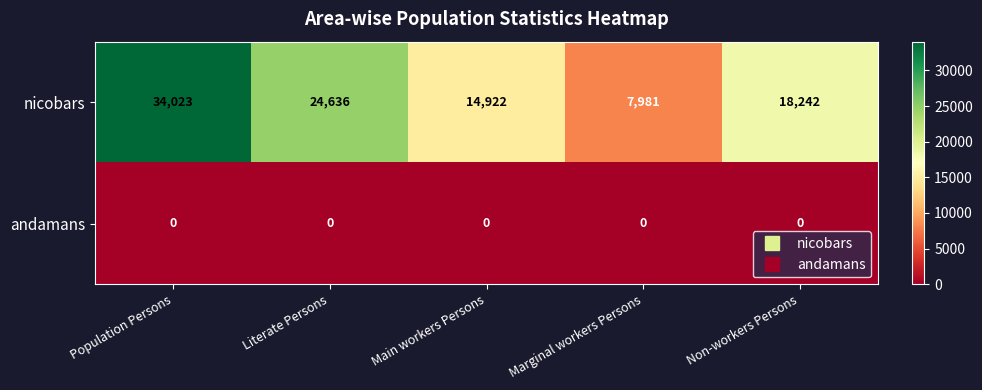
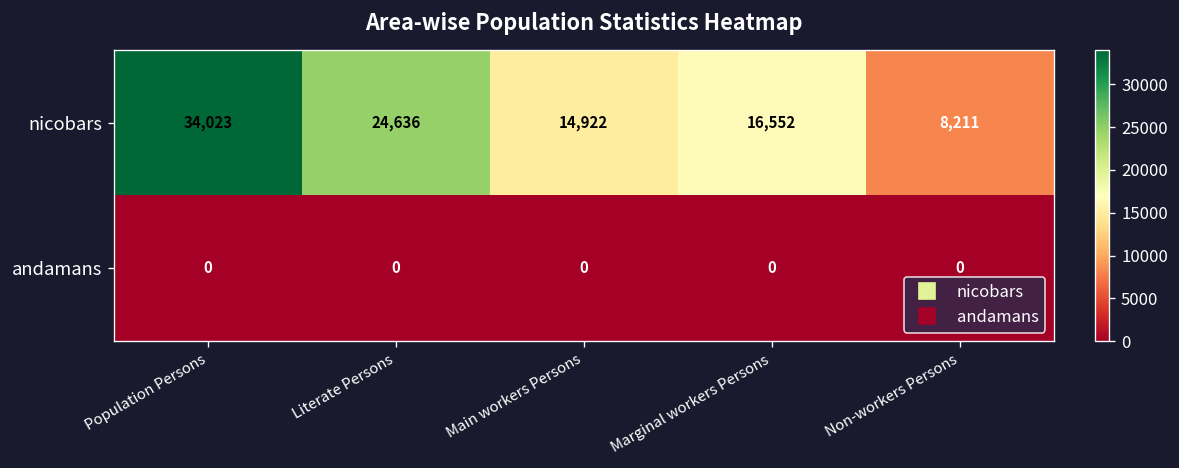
  {
    "nicobars": {
      "Population Persons": "34,023",
      "Literate Persons": "24,636",
      "Main workers Persons": "14,922",
-     "Marginal workers Persons": "7,981",
-     "Non-workers Persons": "18,242"
+     "Marginal workers Persons": "16,552",
+     "Non-workers Persons": "8,211"
    },
    "andamans": {
      "Population Persons": "0",
      "Literate Persons": "0",
      "Main workers Persons": "0",
      "Marginal workers Persons": "0",
      "Non-workers Persons": "0"
    }
  }
